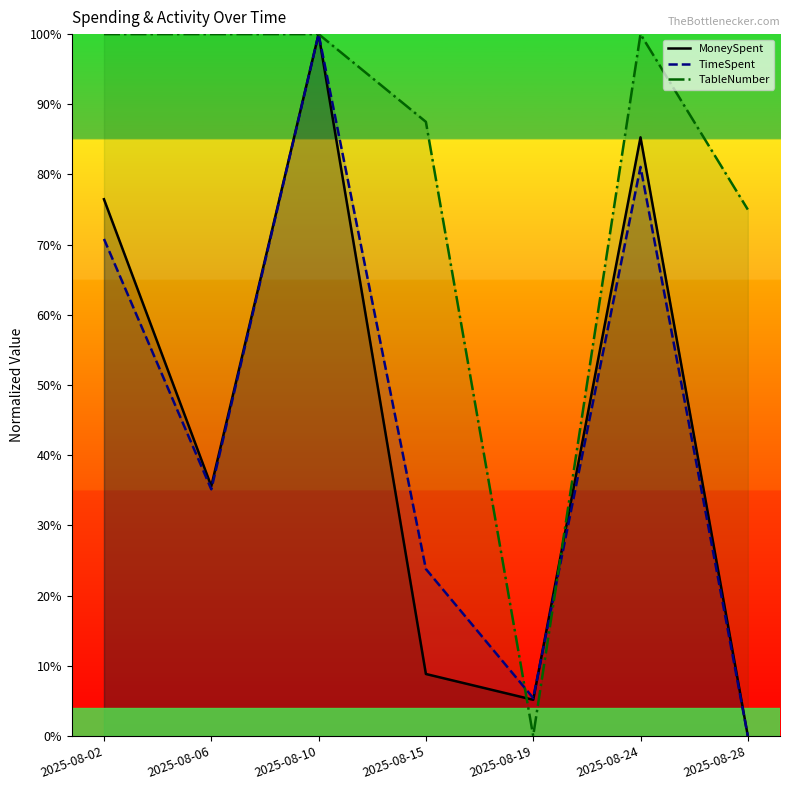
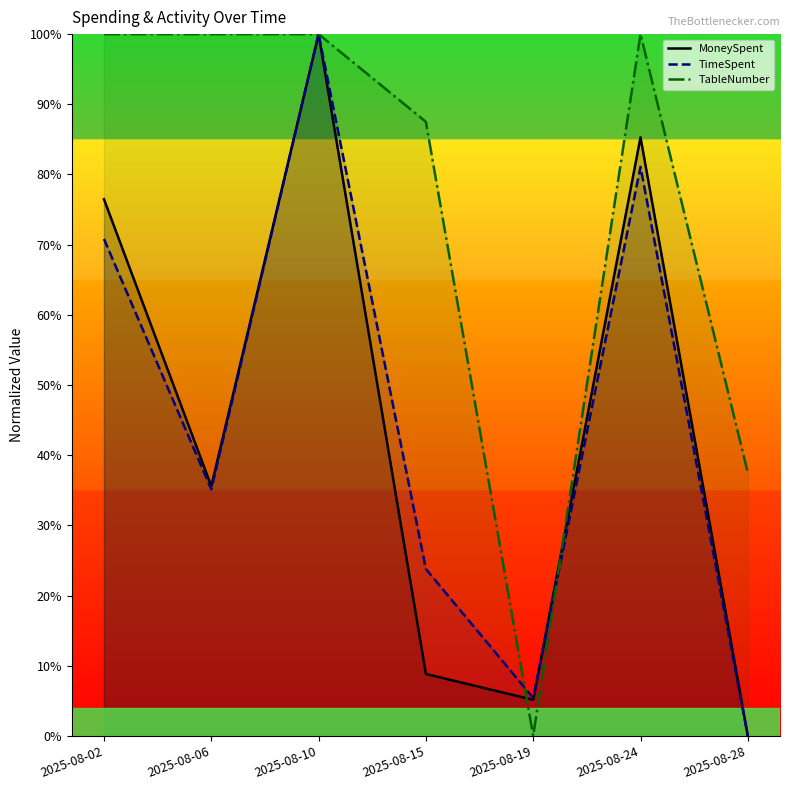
  {
    "MoneySpent": {
      "2025-08-02": "76%",
      "2025-08-06": "36%",
      "2025-08-15": "9%",
      "2025-08-24": "85%"
    },
    "TimeSpent": {
      "2025-08-02": "71%",
      "2025-08-06": "35%",
      "2025-08-15": "24%",
      "2025-08-24": "81%"
    },
    "TableNumber": {
      "2025-08-02": "100%",
      "2025-08-06": "100%",
      "2025-08-15": "88%",
      "2025-08-24": "100%",
-     "2025-08-28": "75%"
+     "2025-08-28": "38%"
    }
  }
